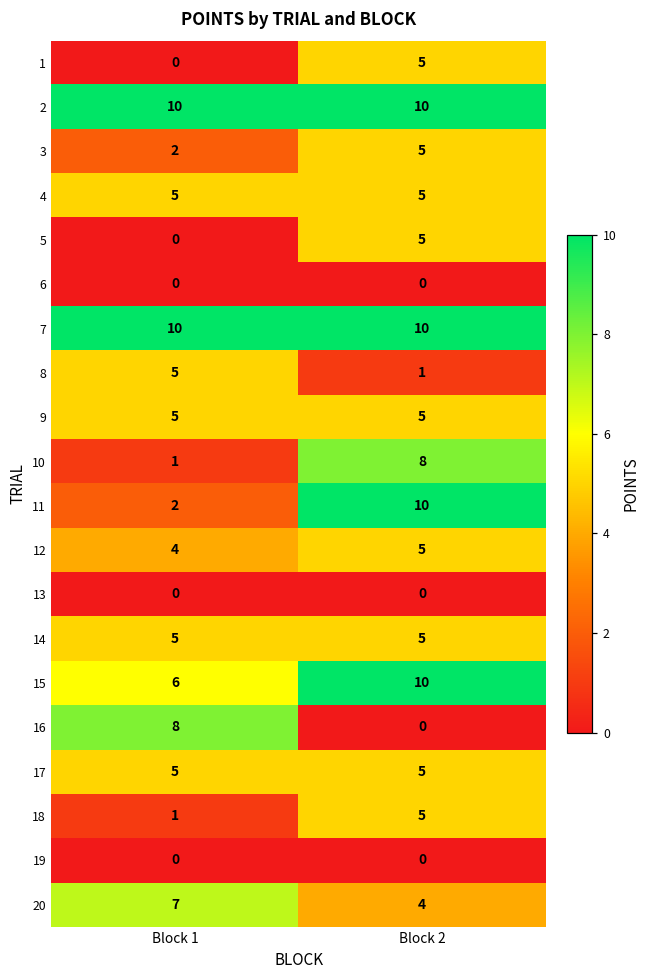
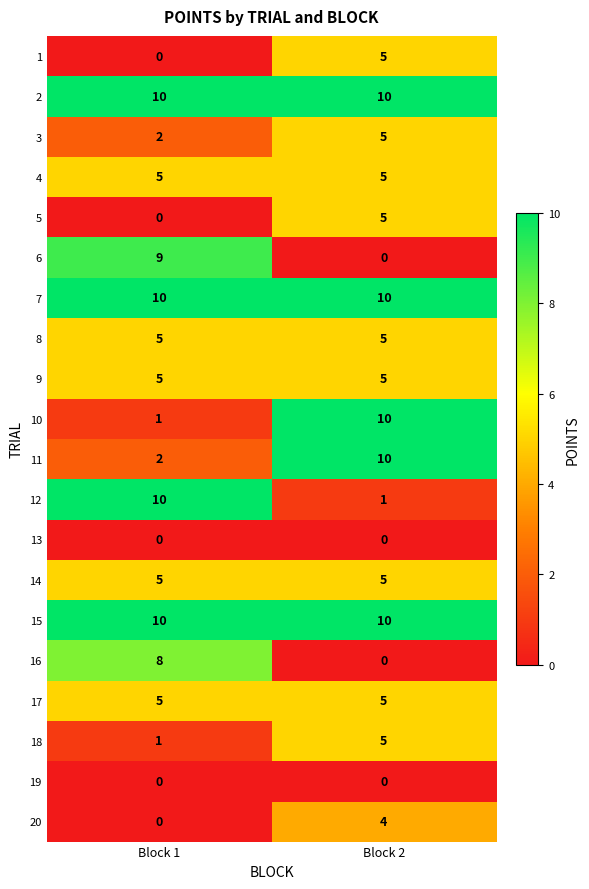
  {
    "1": {
      "Block 1": 0,
      "Block 2": 5
    },
    "2": {
      "Block 1": 10,
      "Block 2": 10
    },
    "3": {
      "Block 1": 2,
      "Block 2": 5
    },
    "4": {
      "Block 1": 5,
      "Block 2": 5
    },
    "5": {
      "Block 1": 0,
      "Block 2": 5
    },
    "6": {
-     "Block 1": 0,
+     "Block 1": 9,
      "Block 2": 0
    },
    "7": {
      "Block 1": 10,
      "Block 2": 10
    },
    "8": {
      "Block 1": 5,
-     "Block 2": 1
+     "Block 2": 5
    },
    "9": {
      "Block 1": 5,
      "Block 2": 5
    },
    "10": {
      "Block 1": 1,
-     "Block 2": 8
+     "Block 2": 10
    },
    "11": {
      "Block 1": 2,
      "Block 2": 10
    },
    "12": {
-     "Block 1": 4,
-     "Block 2": 5
+     "Block 1": 10,
+     "Block 2": 1
    },
    "13": {
      "Block 1": 0,
      "Block 2": 0
    },
    "14": {
      "Block 1": 5,
      "Block 2": 5
    },
    "15": {
-     "Block 1": 6,
+     "Block 1": 10,
      "Block 2": 10
    },
    "16": {
      "Block 1": 8,
      "Block 2": 0
    },
    "17": {
      "Block 1": 5,
      "Block 2": 5
    },
    "18": {
      "Block 1": 1,
      "Block 2": 5
    },
    "19": {
      "Block 1": 0,
      "Block 2": 0
    },
    "20": {
-     "Block 1": 7,
+     "Block 1": 0,
      "Block 2": 4
    }
  }
